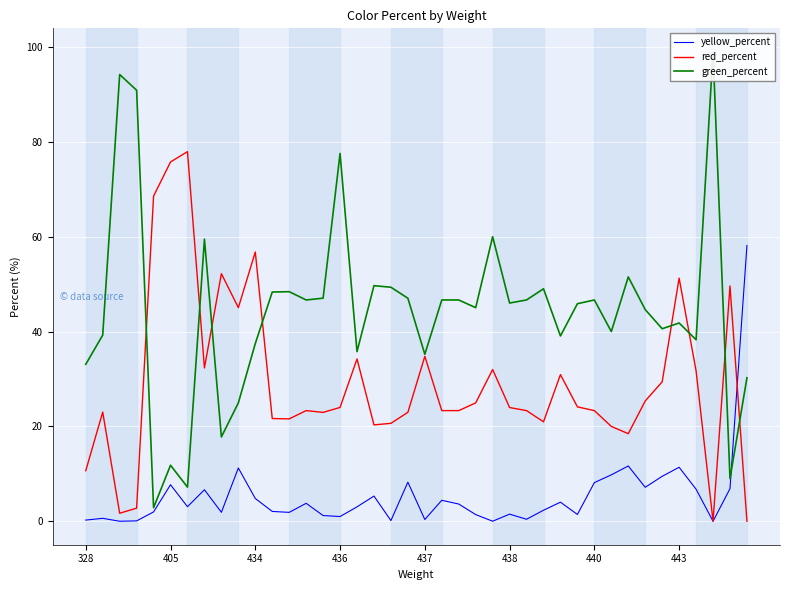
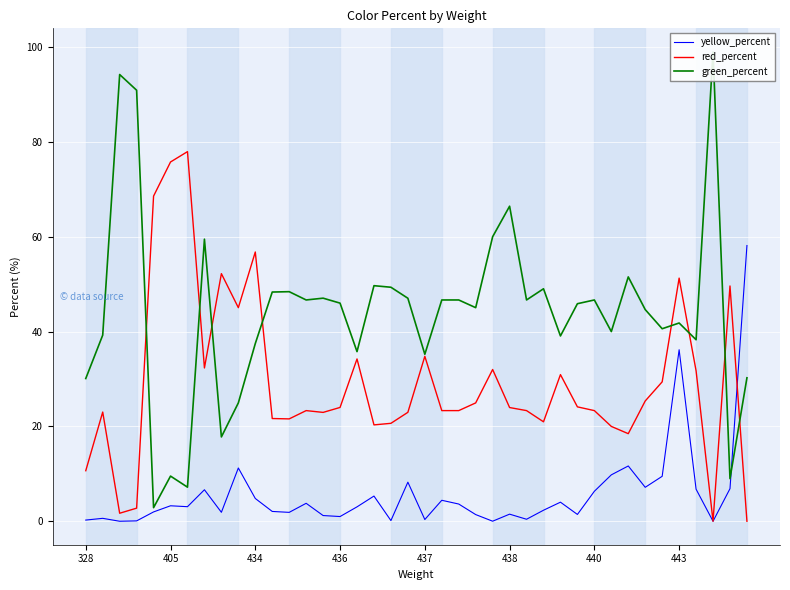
  {
    "yellow_percent": {
      "328": 0,
-     "405": 8,
+     "405": 3,
      "434": 5,
      "436": 1,
      "437": 0,
      "438": 1,
-     "440": 8,
-     "443": 11
+     "440": 6,
+     "443": 36
    },
    "red_percent": {
      "328": 11,
      "405": 76,
      "434": 57,
      "436": 24,
      "438": 24,
      "440": 23,
      "443": 51
    },
    "green_percent": {
-     "328": 33,
-     "405": 12,
+     "328": 30,
+     "405": 10,
      "434": 37,
-     "436": 78,
-     "438": 46,
+     "436": 46,
+     "438": 66,
      "440": 47,
      "443": 42
    }
  }
